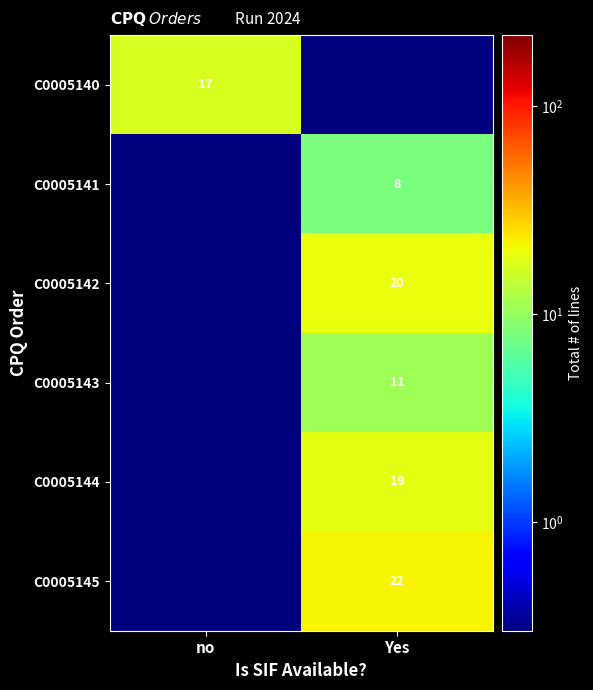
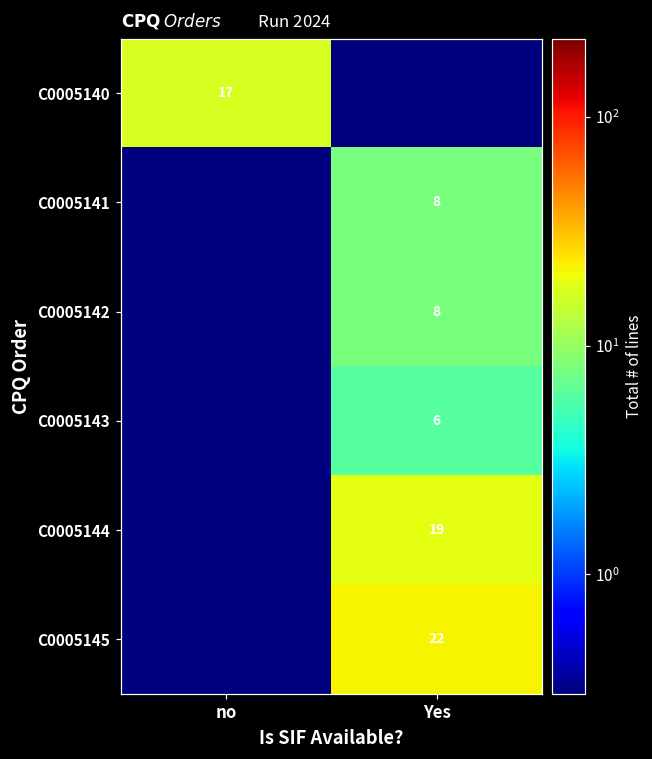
  {
    "C0005140": {
      "no": 17
    },
    "C0005141": {
      "Yes": 8
    },
    "C0005142": {
-     "Yes": 20
+     "Yes": 8
    },
    "C0005143": {
-     "Yes": 11
+     "Yes": 6
    },
    "C0005144": {
      "Yes": 19
    },
    "C0005145": {
      "Yes": 22
    }
  }
